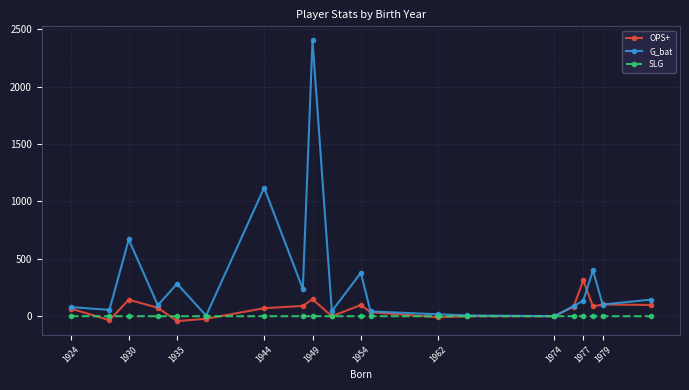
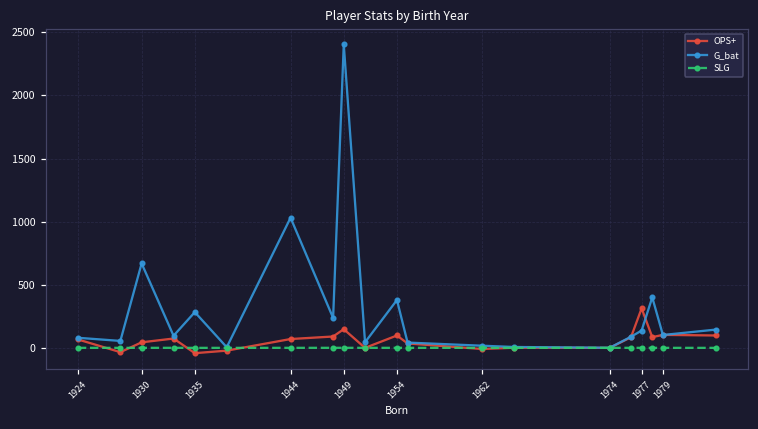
  {
    "OPS+": {
-     "1930": 140,
+     "1930": 40,
      "1935": -40,
      "1944": 70,
      "1949": 150,
      "1954": 100,
      "1977": 310
    },
    "G_bat": {
      "1930": 670,
      "1935": 280,
-     "1944": 1120,
+     "1944": 1030,
      "1949": 2400,
      "1954": 380,
      "1977": 140
    },
    "SLG": {
      "1924": 0,
      "1930": 0,
      "1935": 0,
      "1944": 0,
      "1949": 0,
      "1954": 0,
      "1977": 0,
      "1979": 0
    }
  }
